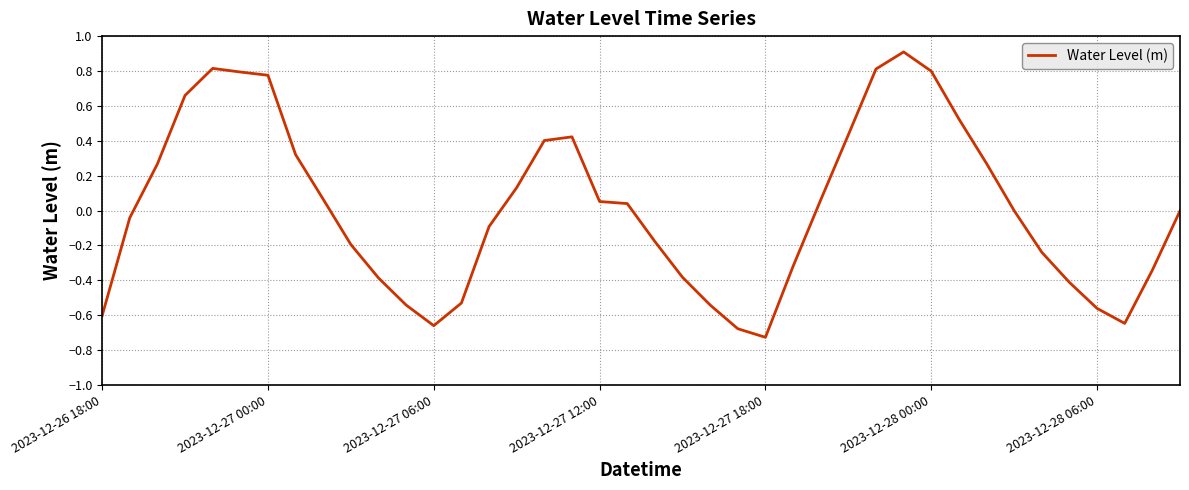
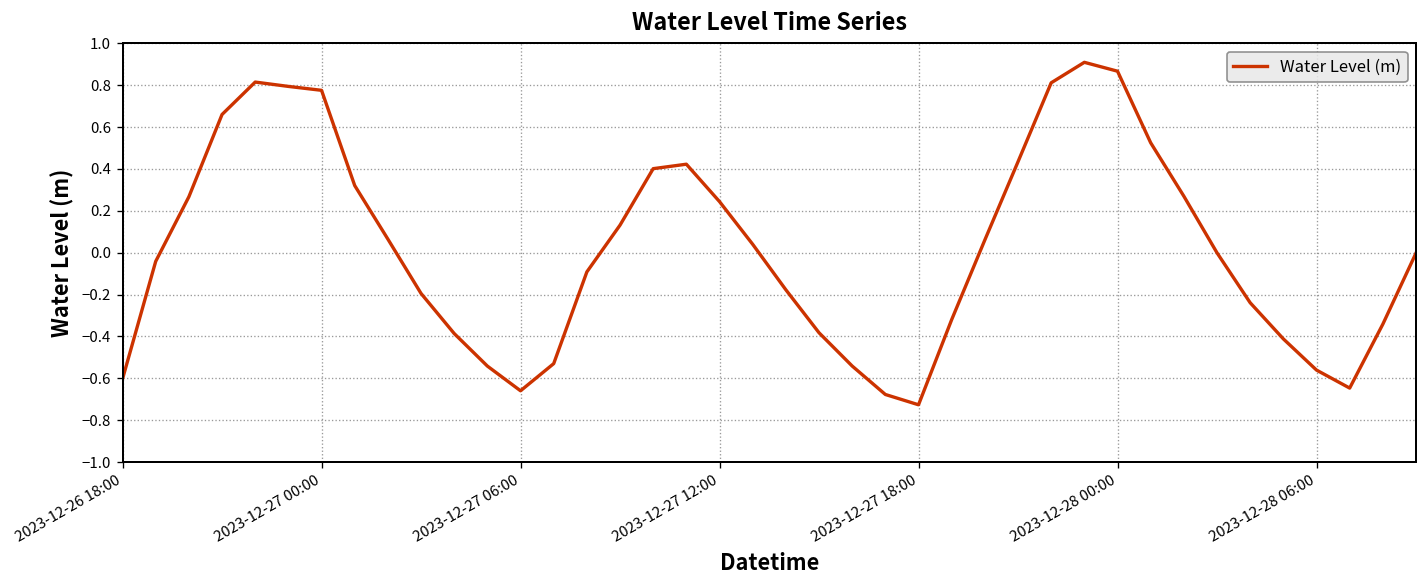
  {
    "2023-12-26 18:00": -0.60,
    "2023-12-27 00:00": 0.78,
    "2023-12-27 06:00": -0.66,
-   "2023-12-27 12:00": 0.05,
+   "2023-12-27 12:00": 0.24,
    "2023-12-27 18:00": -0.73,
-   "2023-12-28 00:00": 0.80,
+   "2023-12-28 00:00": 0.87,
    "2023-12-28 06:00": -0.56
  }
